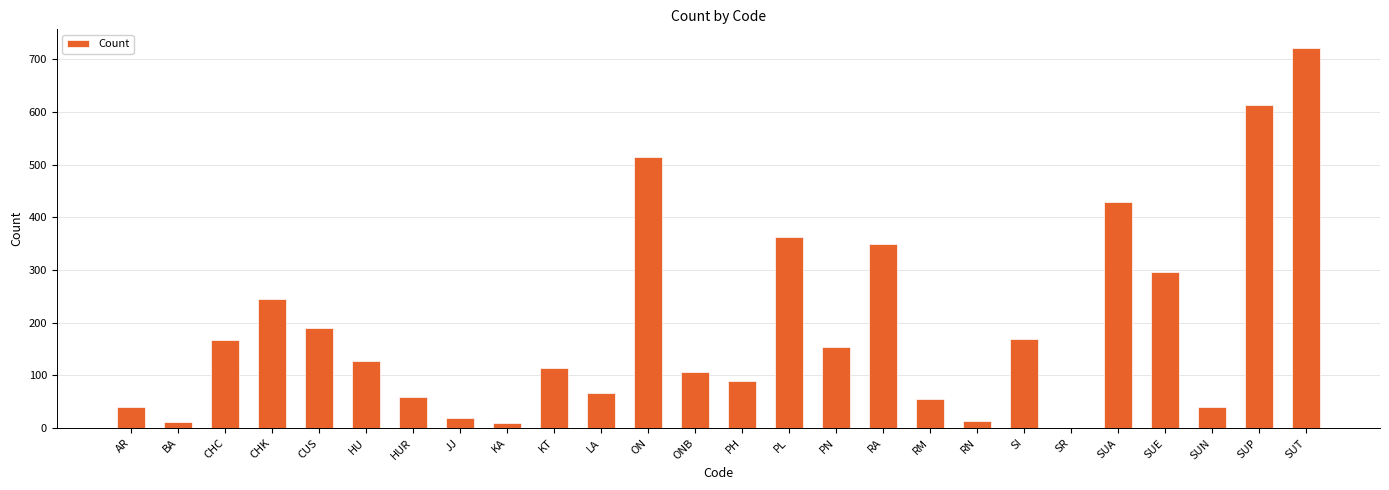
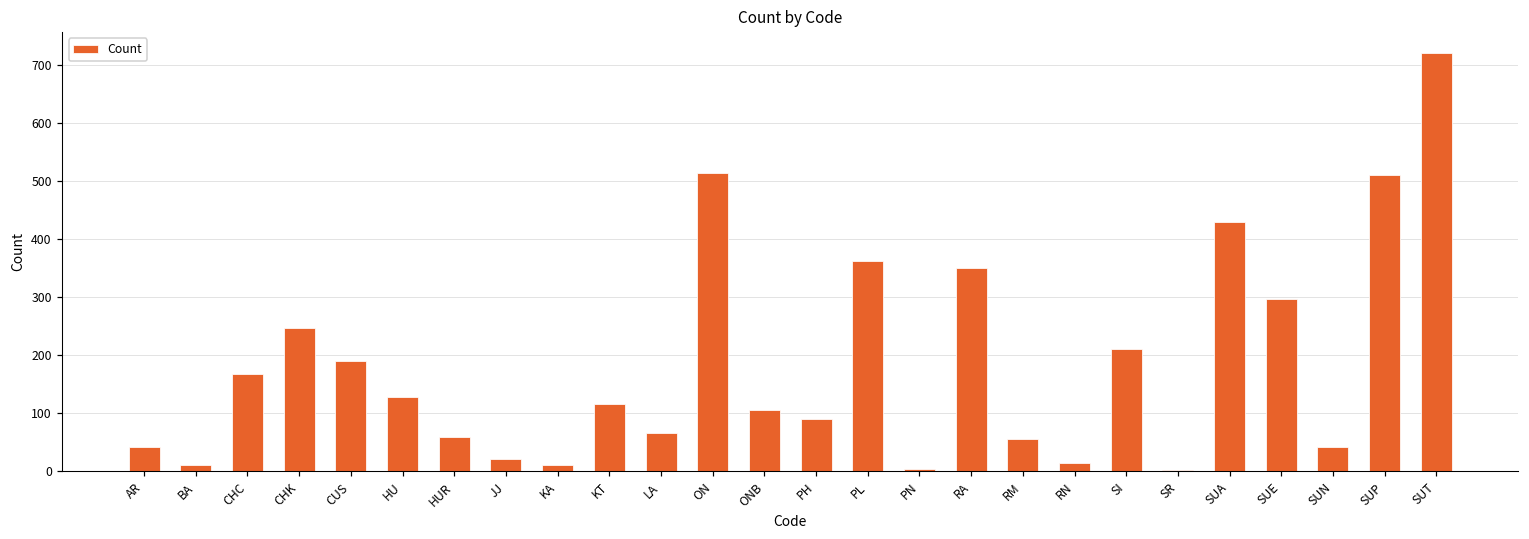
  {
    "AR": 40,
    "BA": 10,
    "CHC": 170,
    "CHK": 250,
    "CUS": 190,
    "HU": 130,
    "HUR": 60,
    "JJ": 20,
    "KA": 10,
    "KT": 120,
    "LA": 70,
    "ON": 520,
    "ONB": 110,
    "PH": 90,
    "PL": 360,
-   "PN": 150,
+   "PN": 0,
    "RA": 350,
    "RM": 60,
    "RN": 10,
-   "SI": 170,
+   "SI": 210,
    "SUA": 430,
    "SUE": 300,
    "SUN": 40,
-   "SUP": 610,
+   "SUP": 510,
    "SUT": 720
  }
